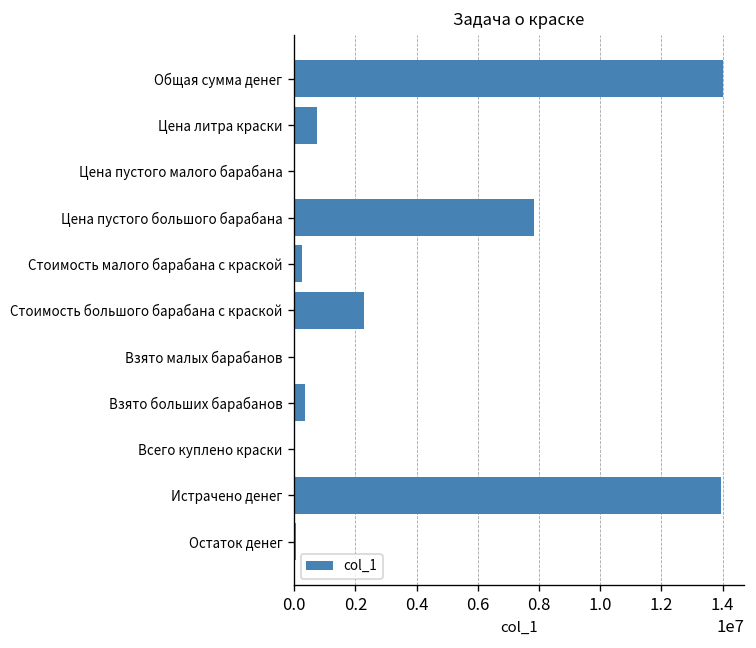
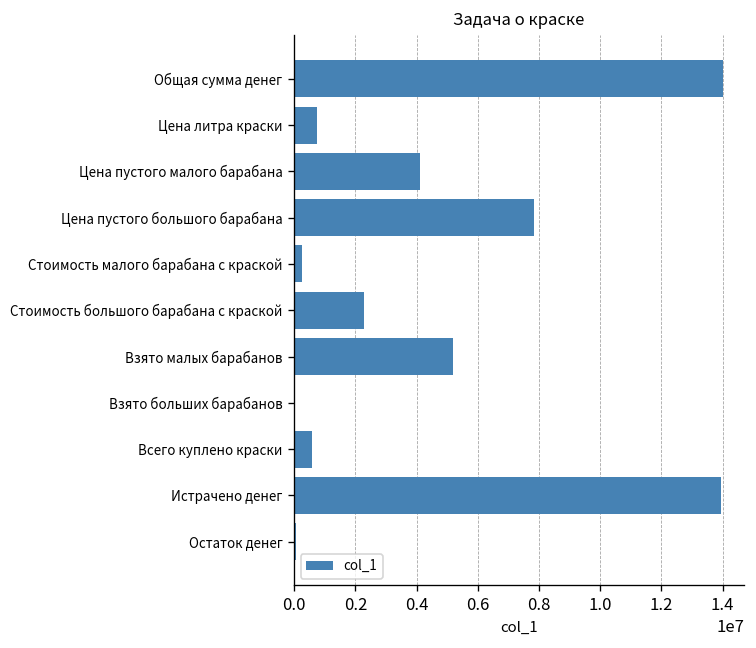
  {
    "Общая сумма денег": 14000000,
    "Цена литра краски": 700000,
-   "Цена пустого малого барабана": 0,
+   "Цена пустого малого барабана": 4100000,
    "Цена пустого большого барабана": 7800000,
    "Стоимость малого барабана с краской": 200000,
    "Стоимость большого барабана с краской": 2300000,
-   "Взято малых барабанов": 0,
-   "Взято больших барабанов": 400000,
-   "Всего куплено краски": 0,
+   "Взято малых барабанов": 5200000,
+   "Взято больших барабанов": 0,
+   "Всего куплено краски": 600000,
    "Истрачено денег": 14000000
  }
